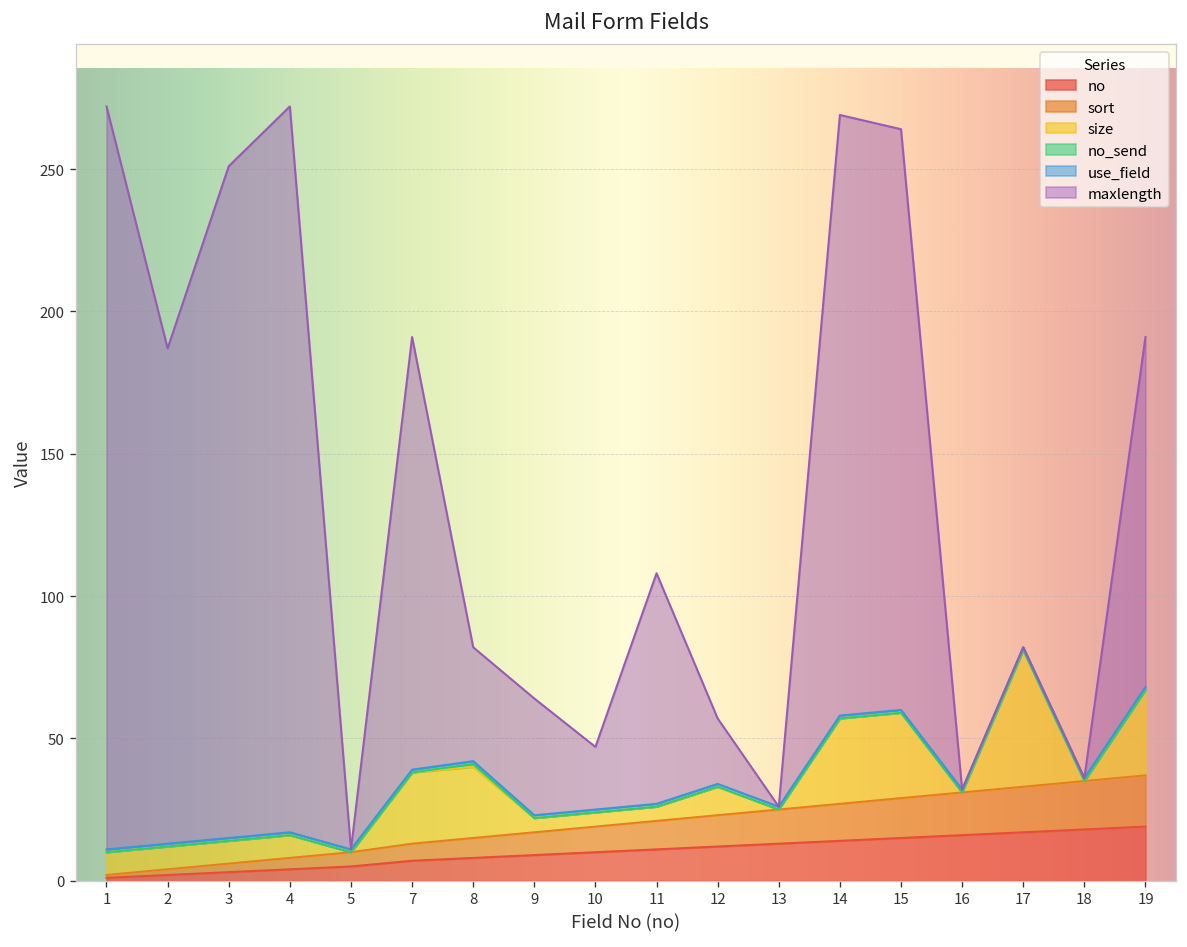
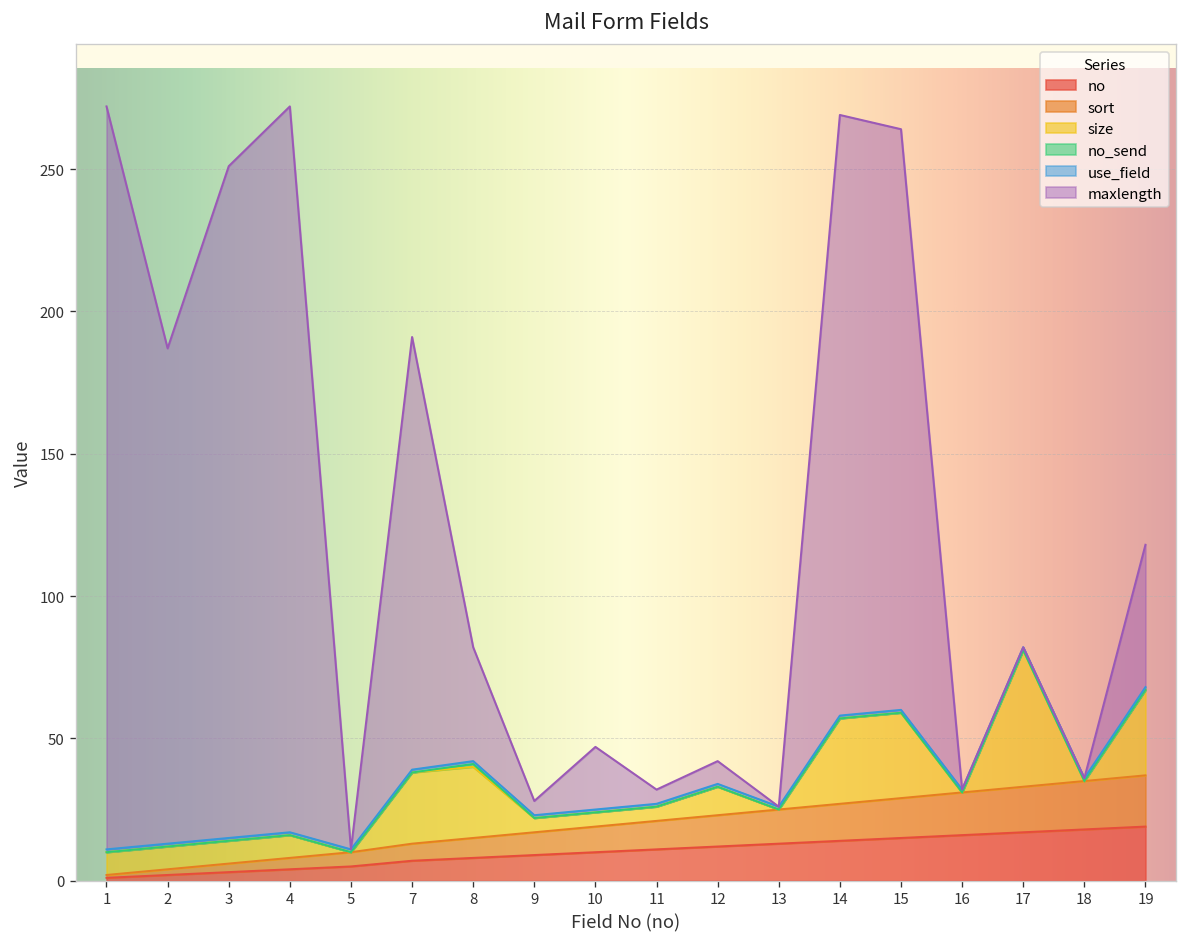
  {
    "maxlength": {
      "1": 261,
      "2": 174,
      "3": 236,
      "4": 255,
      "7": 152,
      "8": 40,
-     "9": 41,
+     "9": 5,
      "10": 22,
-     "11": 81,
-     "12": 23,
+     "11": 5,
+     "12": 8,
      "14": 211,
      "15": 204,
-     "19": 123
+     "19": 50
    }
  }
